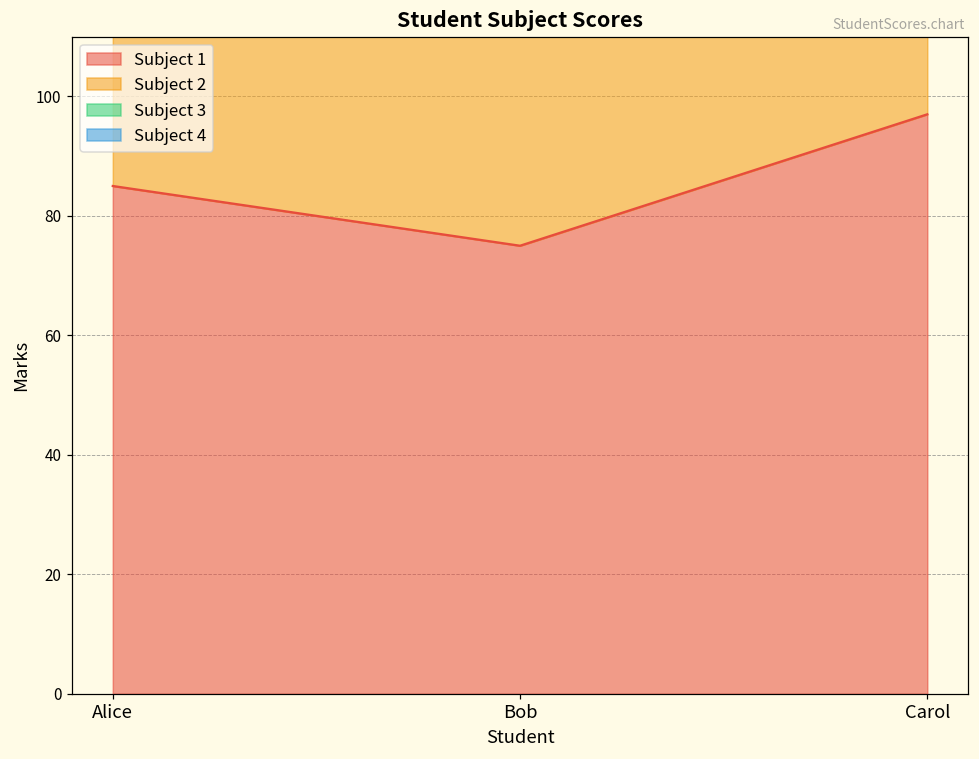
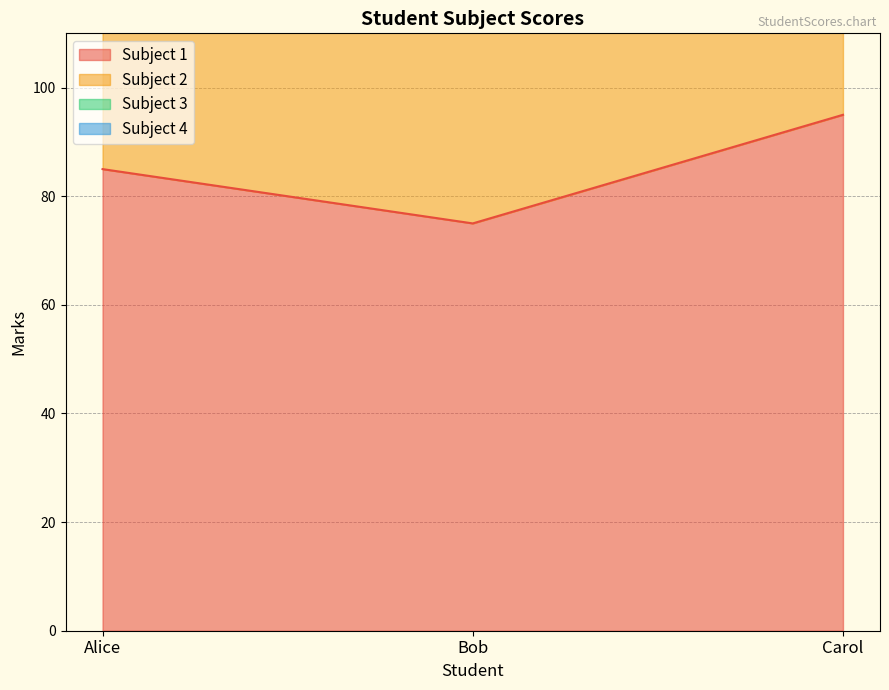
  {
    "Subject 1": {
      "Alice": 85,
      "Bob": 75,
-     "Carol": 97
+     "Carol": 95
    }
  }
